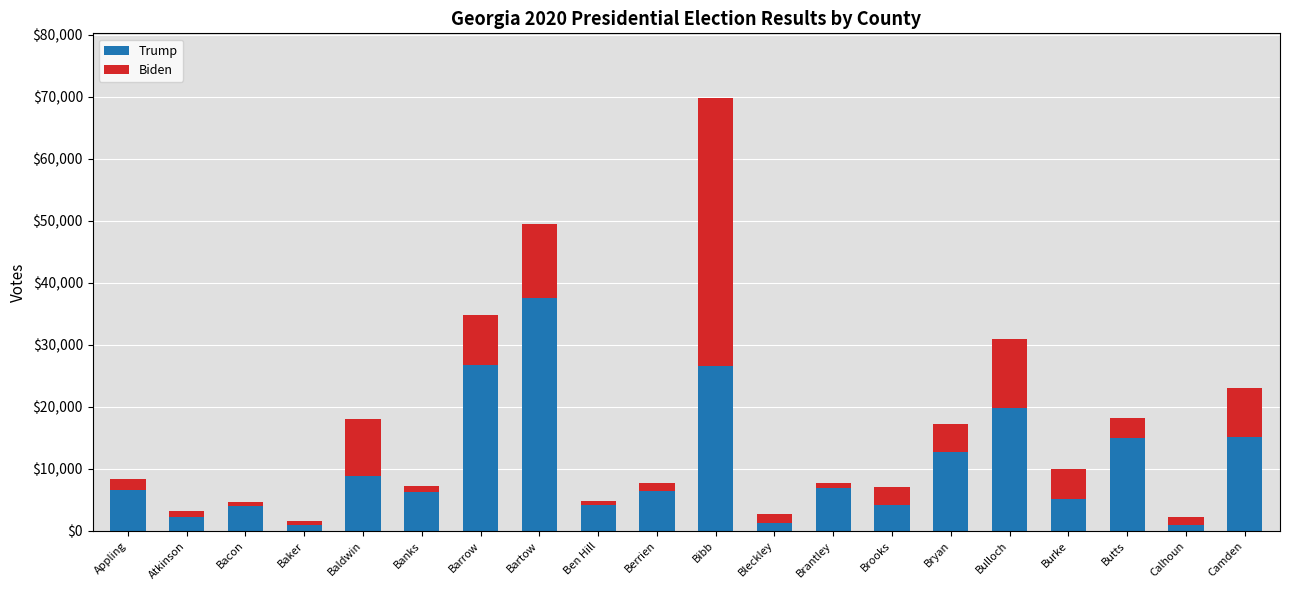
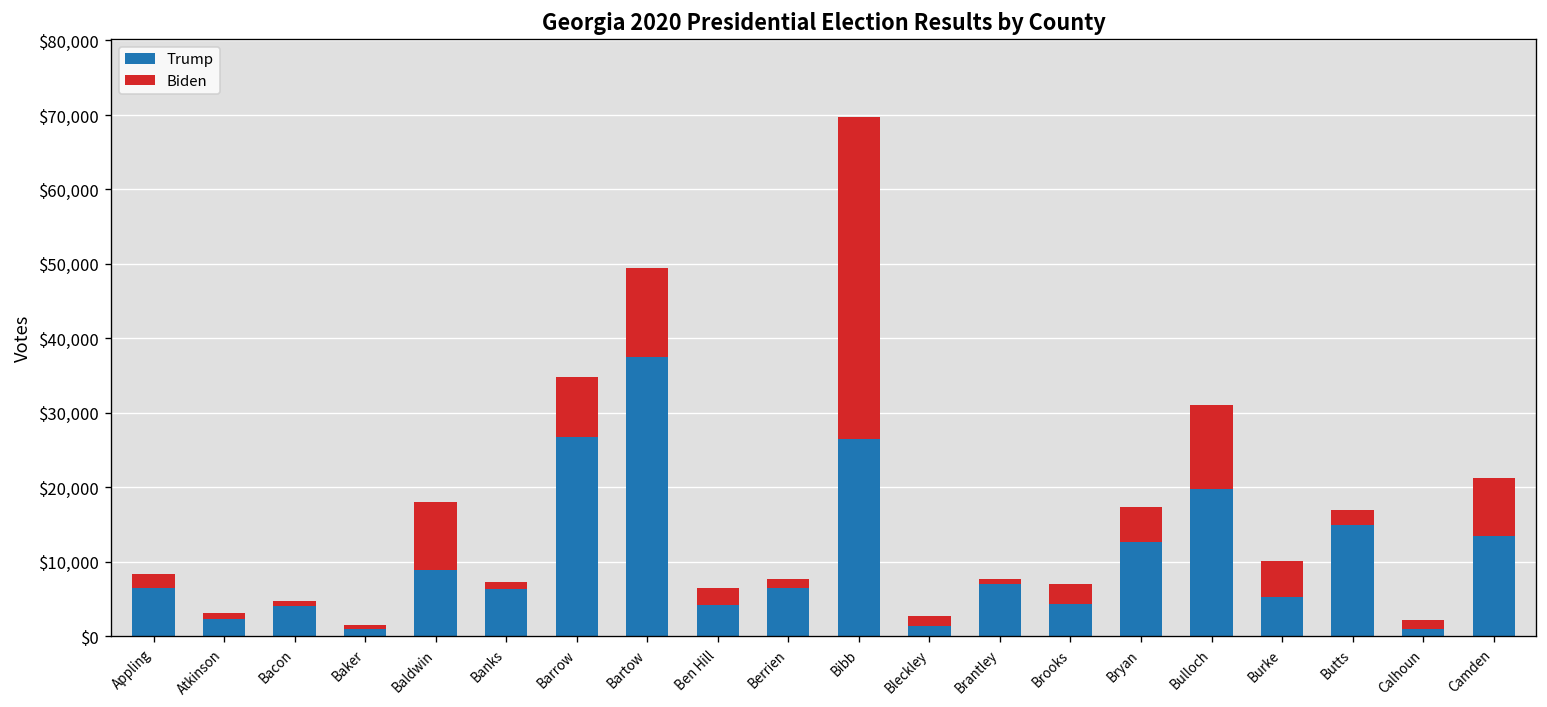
  {
    "Trump": {
      "Appling": "$7,000",
      "Atkinson": "$2,000",
      "Bacon": "$4,000",
      "Baker": "$1,000",
      "Baldwin": "$9,000",
      "Banks": "$6,000",
      "Barrow": "$27,000",
      "Bartow": "$37,000",
      "Ben Hill": "$4,000",
      "Berrien": "$6,000",
      "Bibb": "$27,000",
      "Bleckley": "$1,000",
      "Brantley": "$7,000",
      "Brooks": "$4,000",
      "Bryan": "$13,000",
      "Bulloch": "$20,000",
      "Burke": "$5,000",
      "Butts": "$15,000",
      "Calhoun": "$1,000",
-     "Camden": "$15,000"
+     "Camden": "$13,000"
    },
    "Biden": {
      "Appling": "$2,000",
      "Atkinson": "$1,000",
      "Bacon": "$1,000",
      "Baker": "$1,000",
      "Baldwin": "$9,000",
      "Banks": "$1,000",
      "Barrow": "$8,000",
      "Bartow": "$12,000",
-     "Ben Hill": "$1,000",
+     "Ben Hill": "$2,000",
      "Berrien": "$1,000",
      "Bibb": "$43,000",
      "Bleckley": "$1,000",
      "Brantley": "$1,000",
      "Brooks": "$3,000",
      "Bryan": "$5,000",
      "Bulloch": "$11,000",
      "Burke": "$5,000",
-     "Butts": "$3,000",
+     "Butts": "$2,000",
      "Calhoun": "$1,000",
      "Camden": "$8,000"
    }
  }
